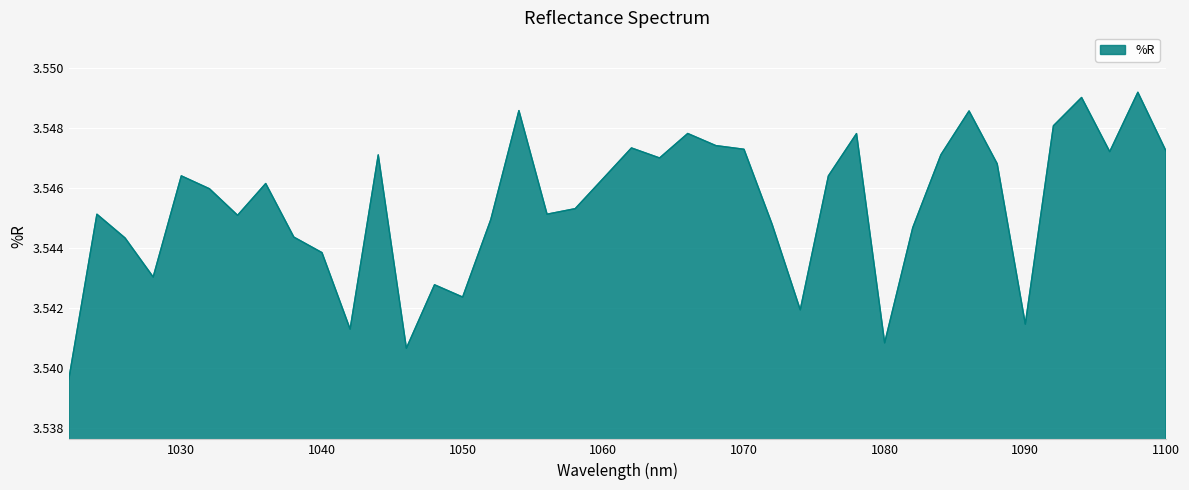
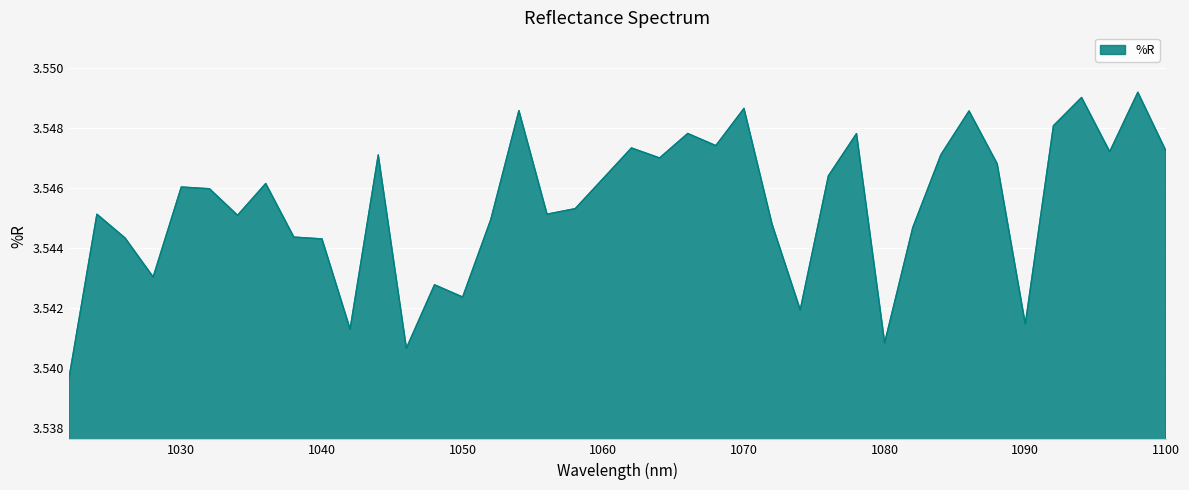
  {
-   "1030": 3.5464,
-   "1040": 3.5438,
+   "1030": 3.5460,
+   "1040": 3.5443,
    "1050": 3.5424,
    "1060": 3.5463,
-   "1070": 3.5473,
+   "1070": 3.5486,
    "1080": 3.5408,
    "1090": 3.5415,
    "1100": 3.5472
  }
